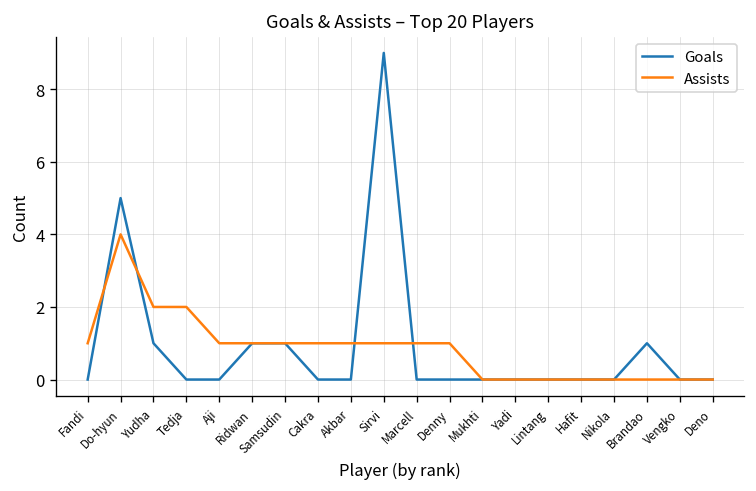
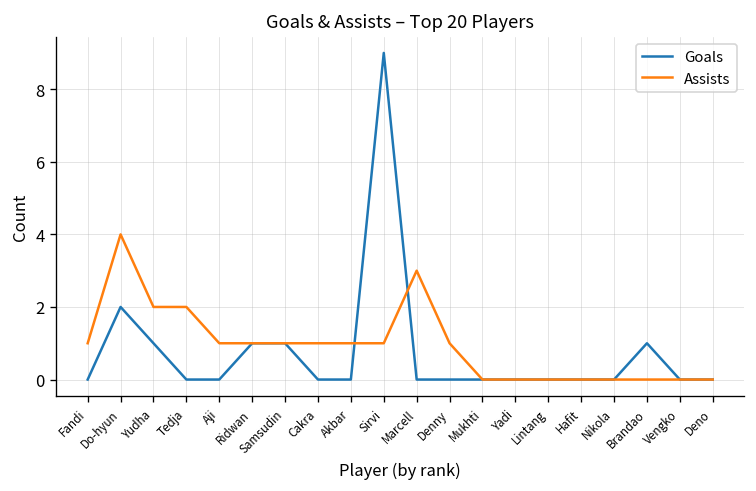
  {
    "Goals": {
      "Fandi": 0,
-     "Do-hyun": 5,
+     "Do-hyun": 2,
      "Yudha": 1,
      "Tedja": 0,
      "Aji": 0,
      "Cakra": 0,
      "Akbar": 0,
      "Sirvi": 9,
      "Marcell": 0,
      "Denny": 0,
      "Brandao": 1
    },
    "Assists": {
      "Fandi": 1,
      "Do-hyun": 4,
      "Yudha": 2,
      "Tedja": 2,
      "Aji": 1,
      "Cakra": 1,
      "Akbar": 1,
      "Sirvi": 1,
-     "Marcell": 1,
+     "Marcell": 3,
      "Denny": 1,
      "Brandao": 0
    }
  }
